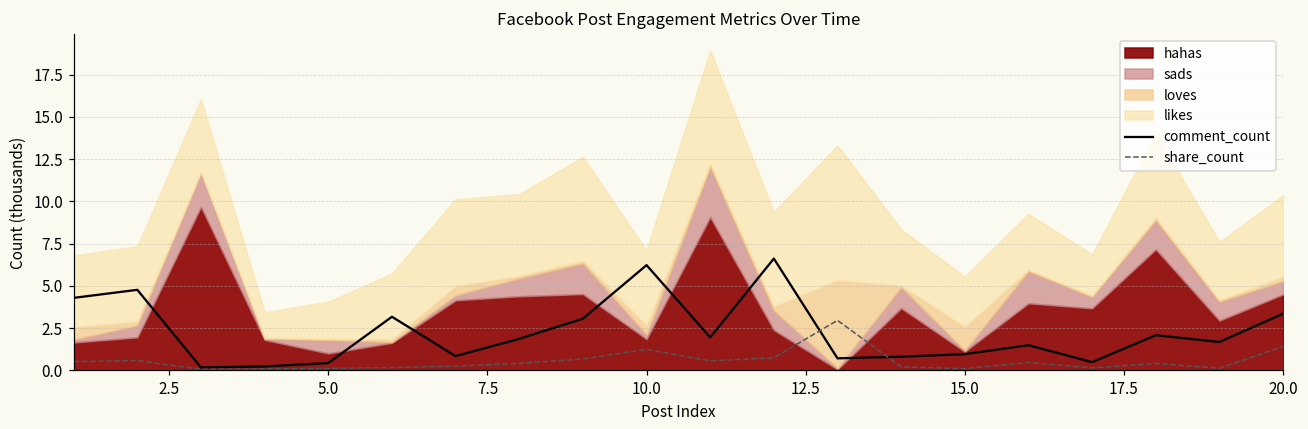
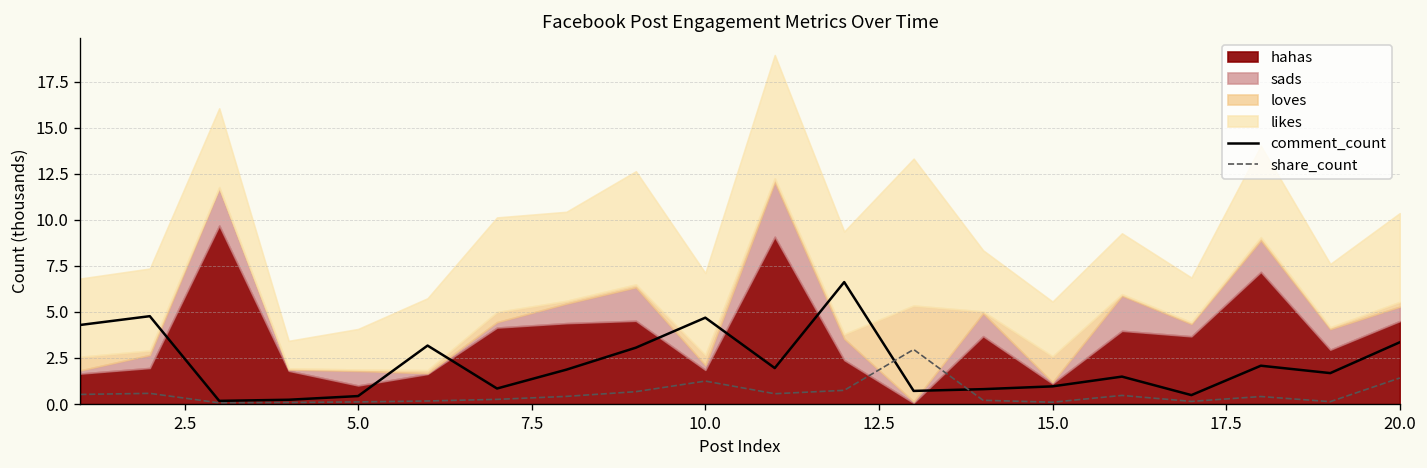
  {
    "comment_count": {
      "5.0": 0.4,
-     "10.0": 6.2,
+     "10.0": 4.7,
      "20.0": 3.4
    },
    "hahas": {
      "5.0": 1.0,
      "10.0": 1.9,
      "20.0": 4.5
    },
    "share_count": {
      "5.0": 0.1,
      "10.0": 1.2,
      "15.0": 0.1,
      "20.0": 1.4
    },
    "sads": {
      "10.0": 0.3,
      "20.0": 0.8
    }
  }
